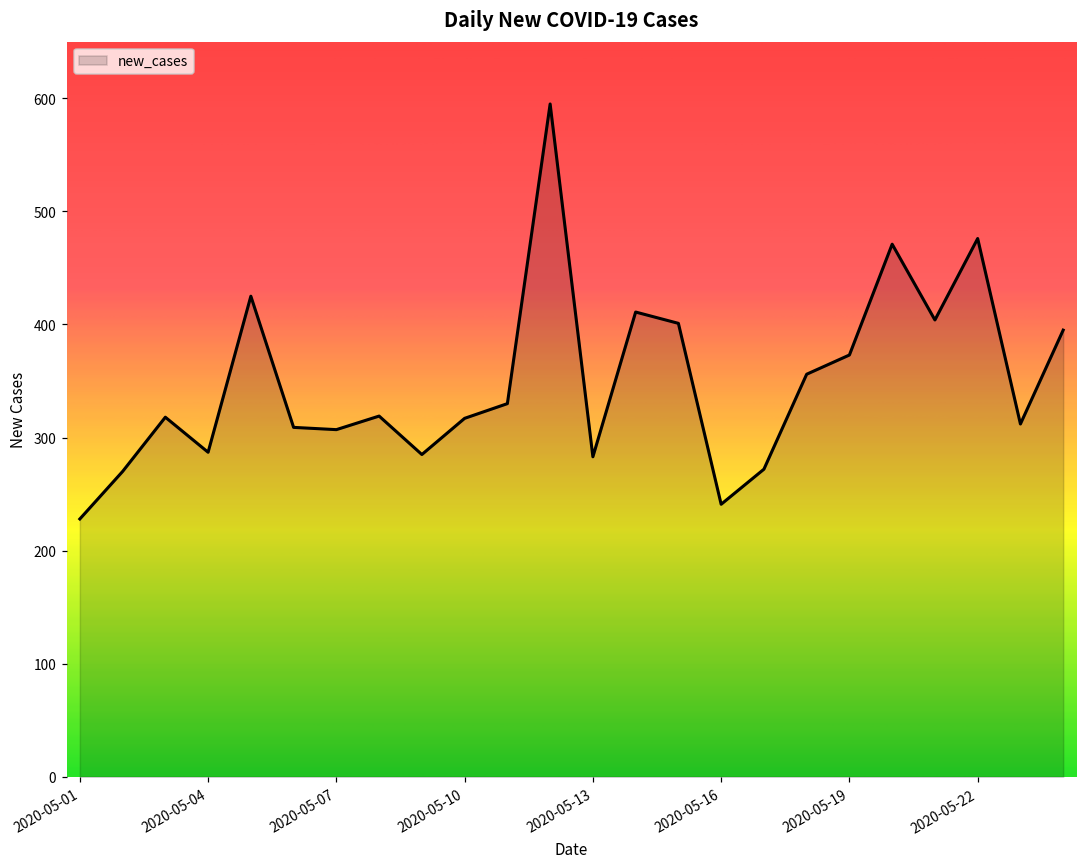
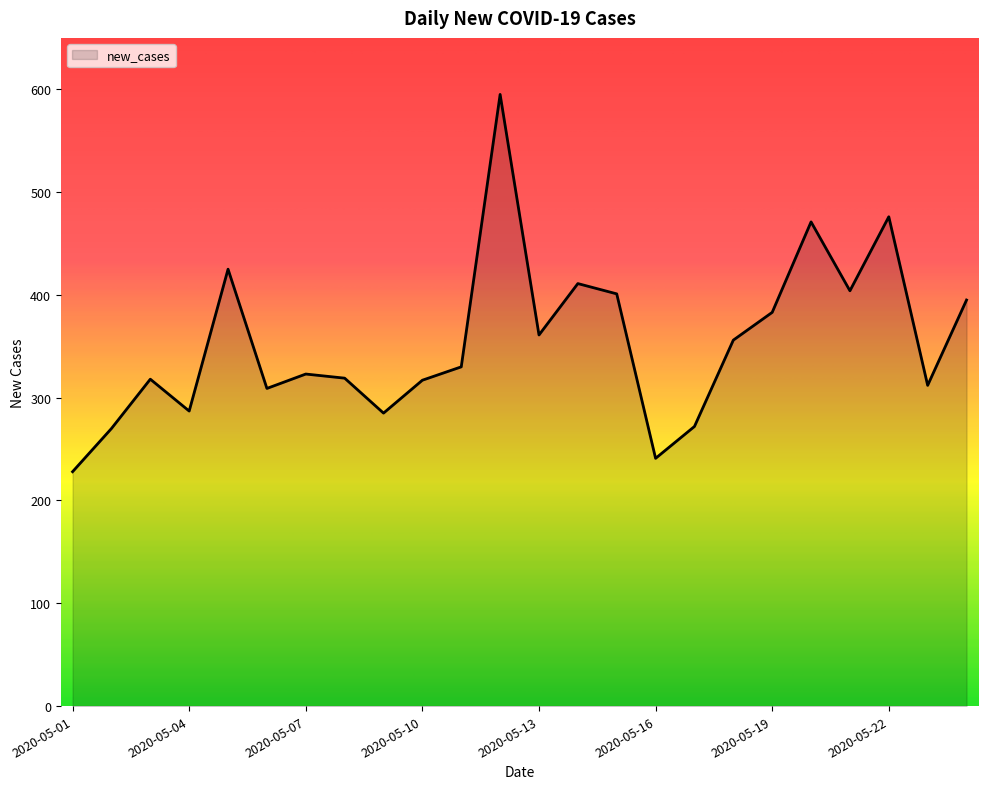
  {
    "2020-05-01": 228,
    "2020-05-04": 287,
-   "2020-05-07": 307,
+   "2020-05-07": 323,
    "2020-05-10": 317,
-   "2020-05-13": 283,
+   "2020-05-13": 361,
    "2020-05-16": 241,
-   "2020-05-19": 373,
+   "2020-05-19": 383,
    "2020-05-22": 476
  }
